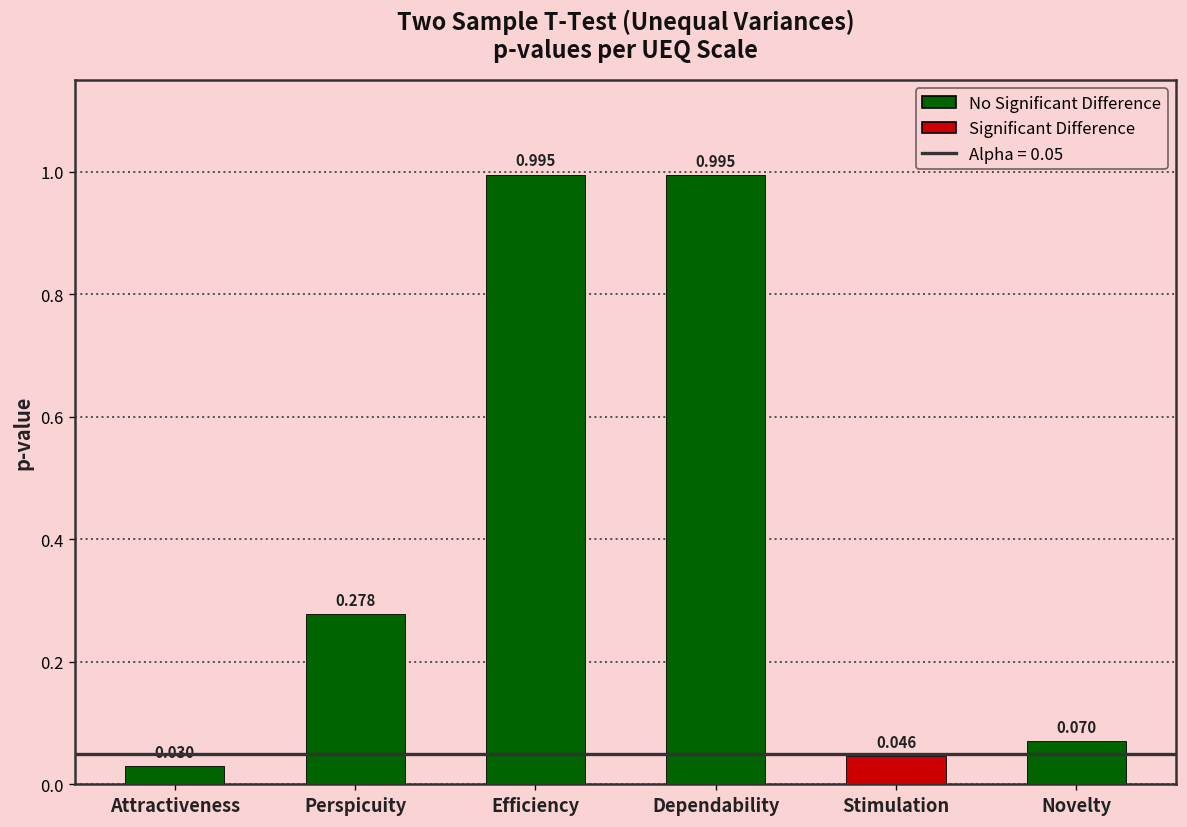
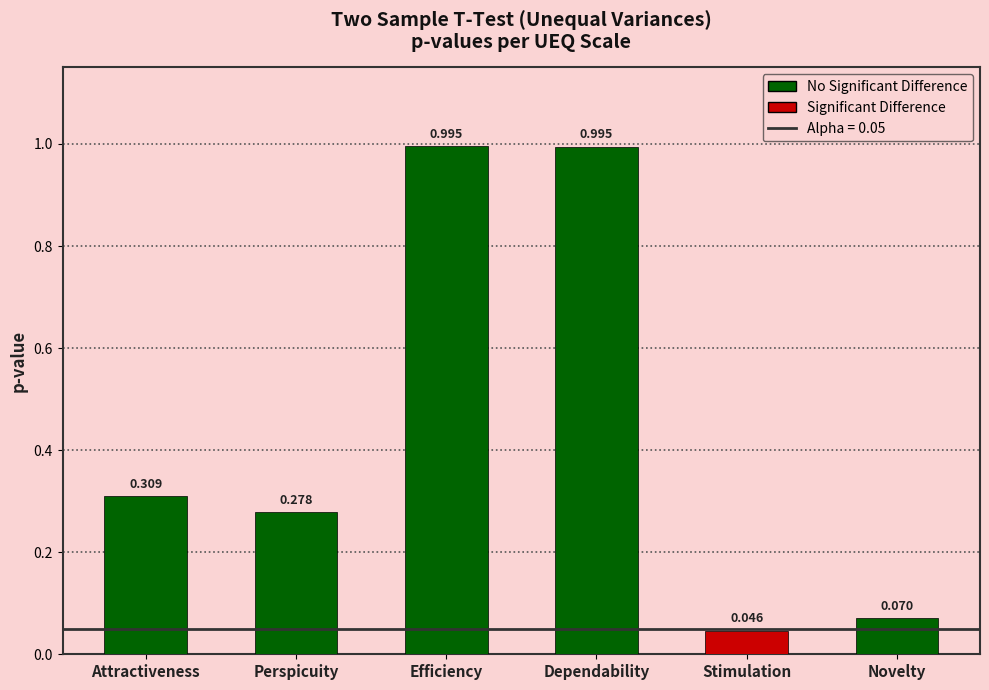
  {
-   "Attractiveness": 0.030,
+   "Attractiveness": 0.309,
    "Perspicuity": 0.278,
    "Efficiency": 0.995,
    "Dependability": 0.995,
    "Stimulation": 0.046,
    "Novelty": 0.070
  }
